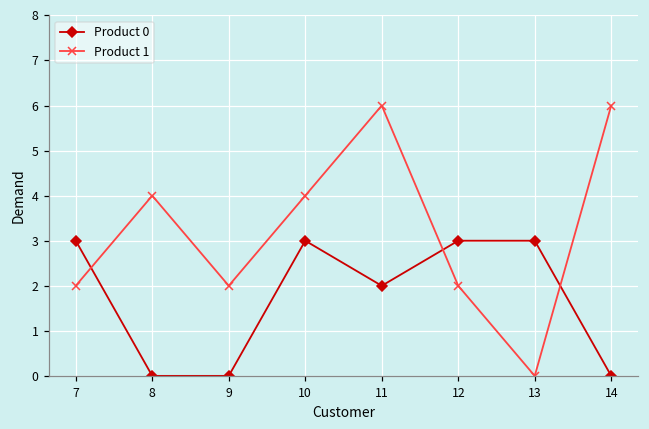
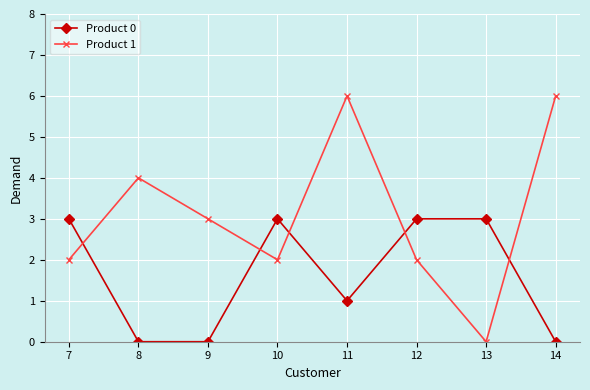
  {
    "Product 0": {
      "7": 3,
      "8": 0,
      "9": 0,
      "10": 3,
-     "11": 2,
+     "11": 1,
      "12": 3,
      "13": 3,
      "14": 0
    },
    "Product 1": {
      "7": 2,
      "8": 4,
-     "9": 2,
-     "10": 4,
+     "9": 3,
+     "10": 2,
      "11": 6,
      "12": 2,
      "13": 0,
      "14": 6
    }
  }
